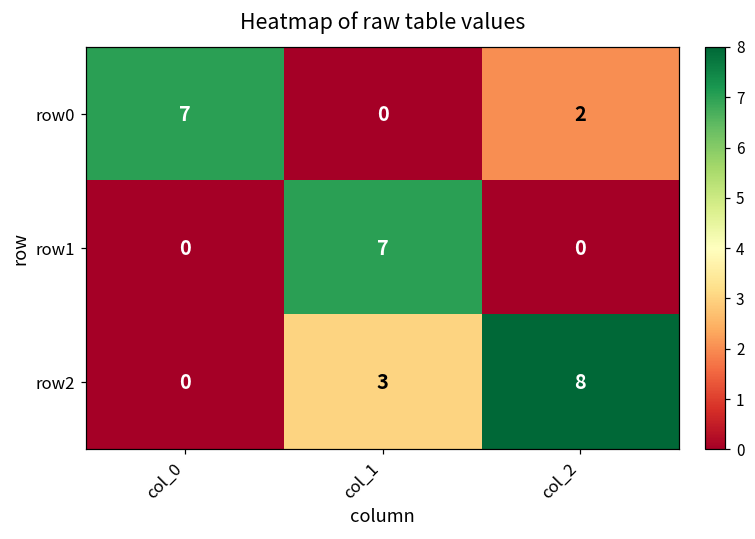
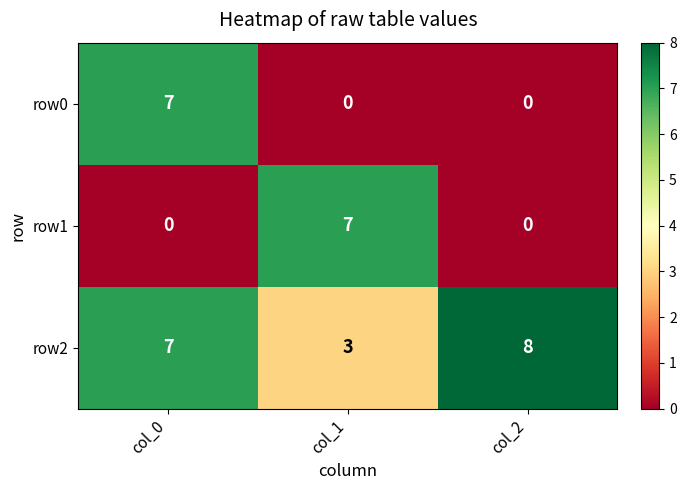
  {
    "row0": {
      "col_0": 7,
      "col_1": 0,
-     "col_2": 2
+     "col_2": 0
    },
    "row1": {
      "col_0": 0,
      "col_1": 7,
      "col_2": 0
    },
    "row2": {
-     "col_0": 0,
+     "col_0": 7,
      "col_1": 3,
      "col_2": 8
    }
  }
